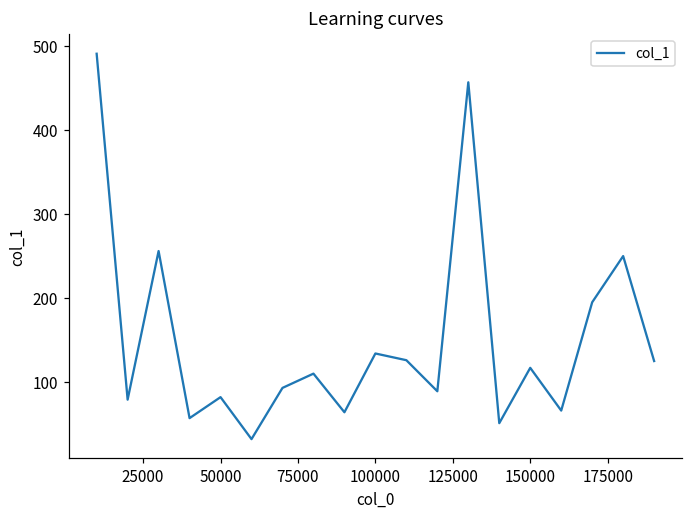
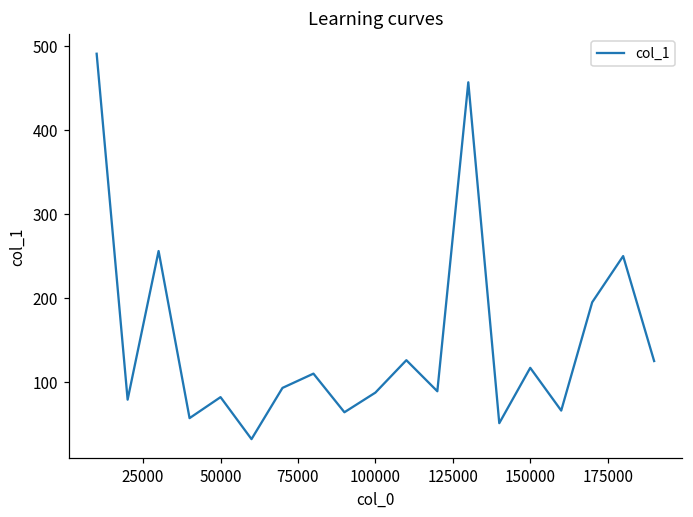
  {
    "50000": 80,
-   "100000": 130,
+   "100000": 90,
    "150000": 120
  }
